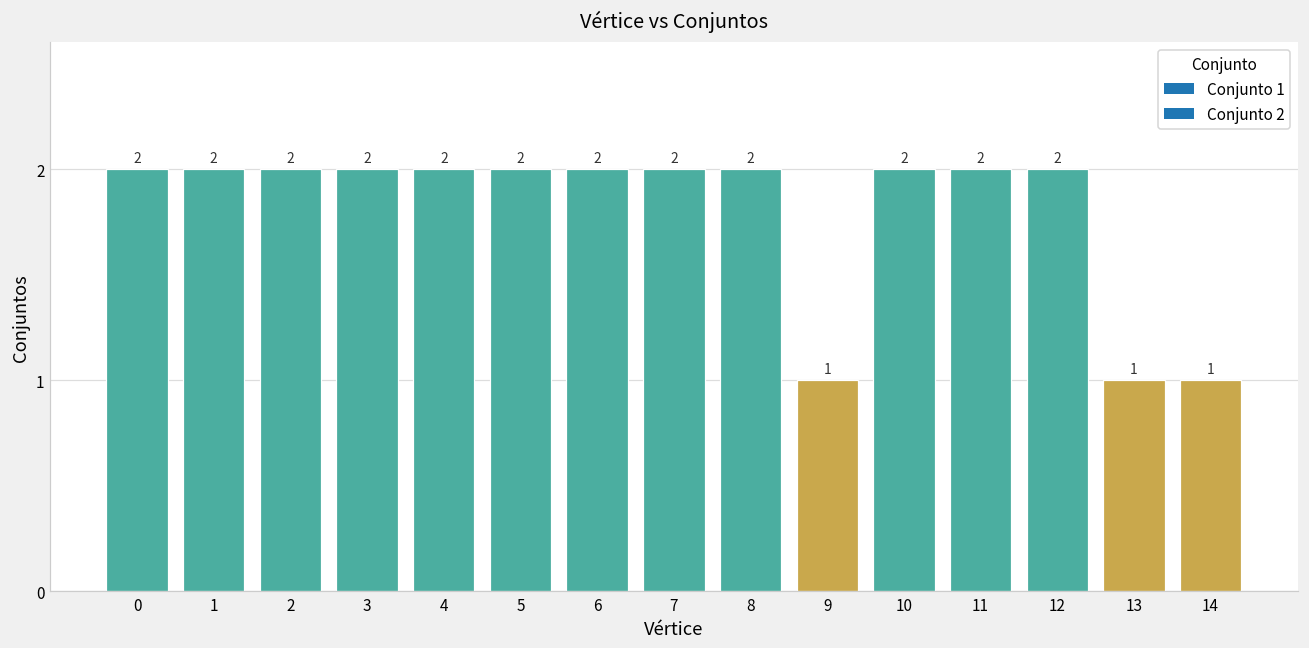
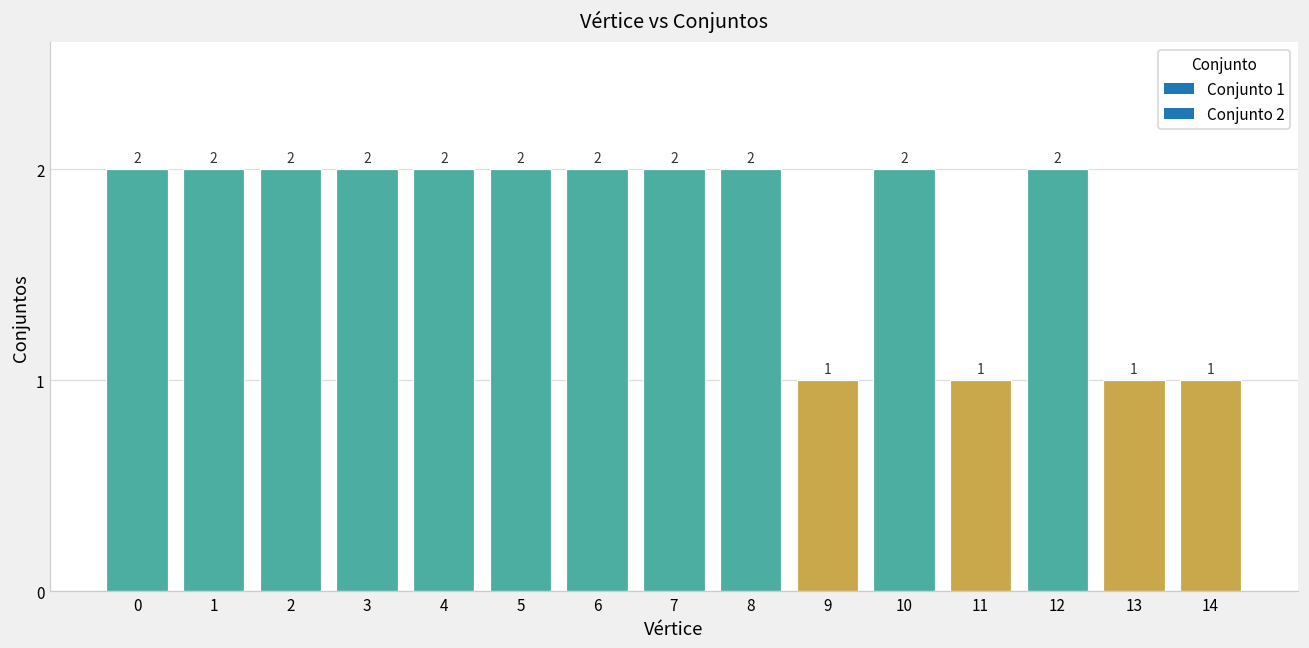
  {
    "0": 2,
    "1": 2,
    "2": 2,
    "3": 2,
    "4": 2,
    "5": 2,
    "6": 2,
    "7": 2,
    "8": 2,
    "9": 1,
    "10": 2,
-   "11": 2,
+   "11": 1,
    "12": 2,
    "13": 1,
    "14": 1
  }
